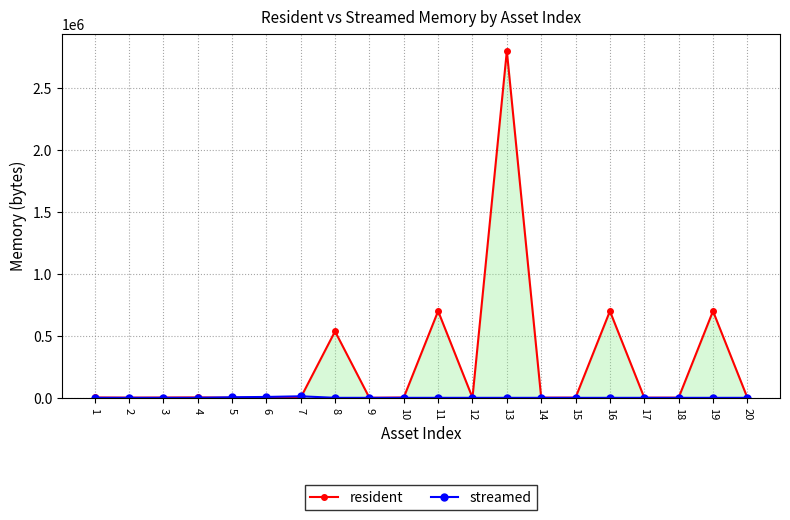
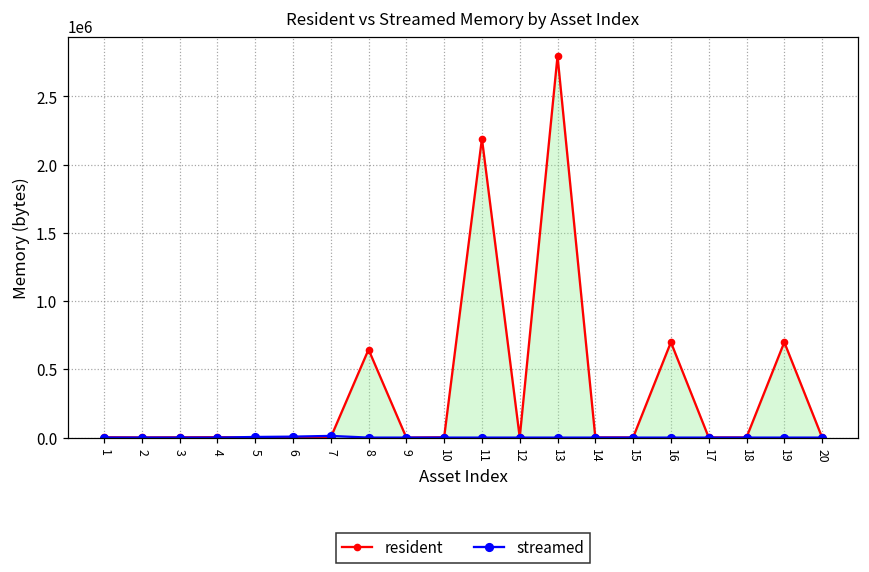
  {
    "resident": {
-     "8": 540000,
-     "11": 700000,
+     "8": 650000,
+     "11": 2190000,
      "13": 2800000,
      "16": 700000,
      "19": 700000
    },
    "streamed": {
      "8": 0,
      "11": 0,
      "13": 0,
      "16": 0,
      "19": 0
    }
  }
